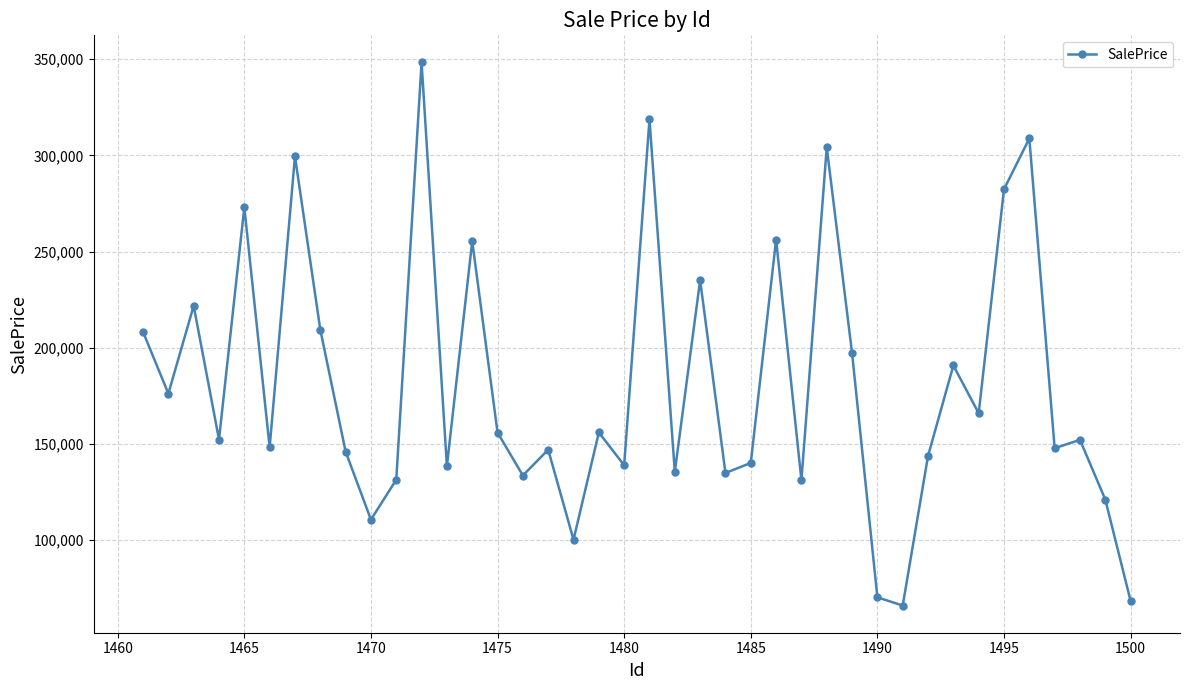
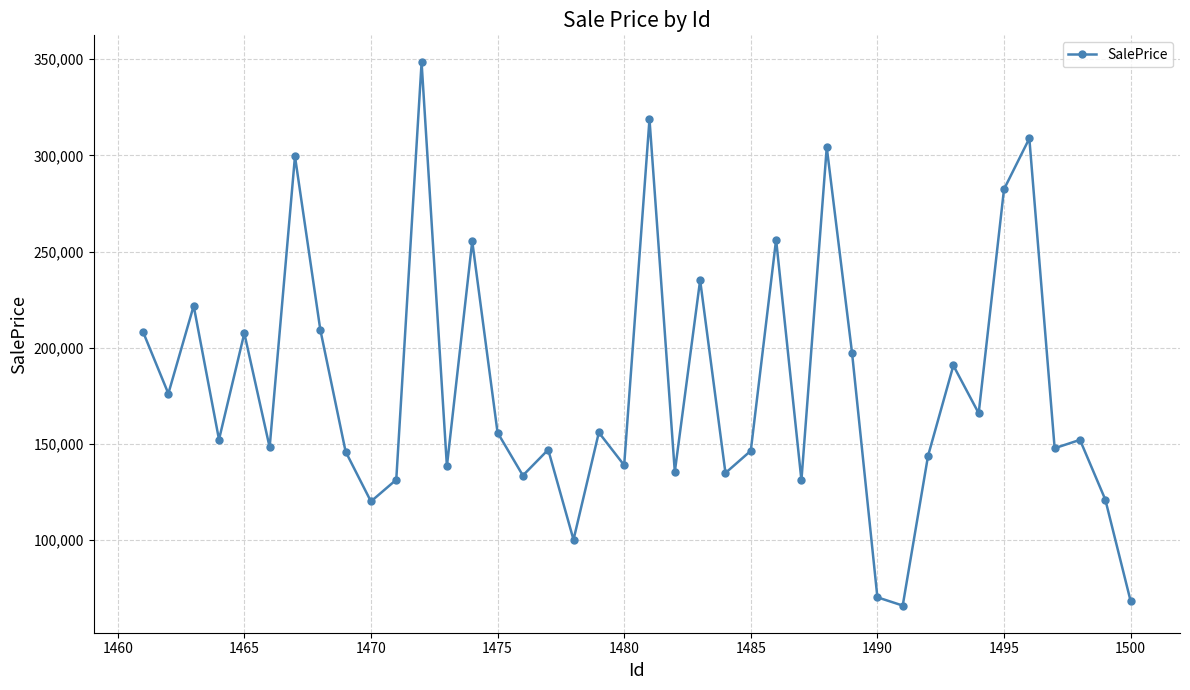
  {
-   "1465": "273,000",
-   "1470": "111,000",
+   "1465": "208,000",
+   "1470": "120,000",
    "1475": "156,000",
    "1480": "139,000",
-   "1485": "140,000",
+   "1485": "146,000",
    "1490": "70,000",
    "1495": "282,000",
    "1500": "68,000"
  }
